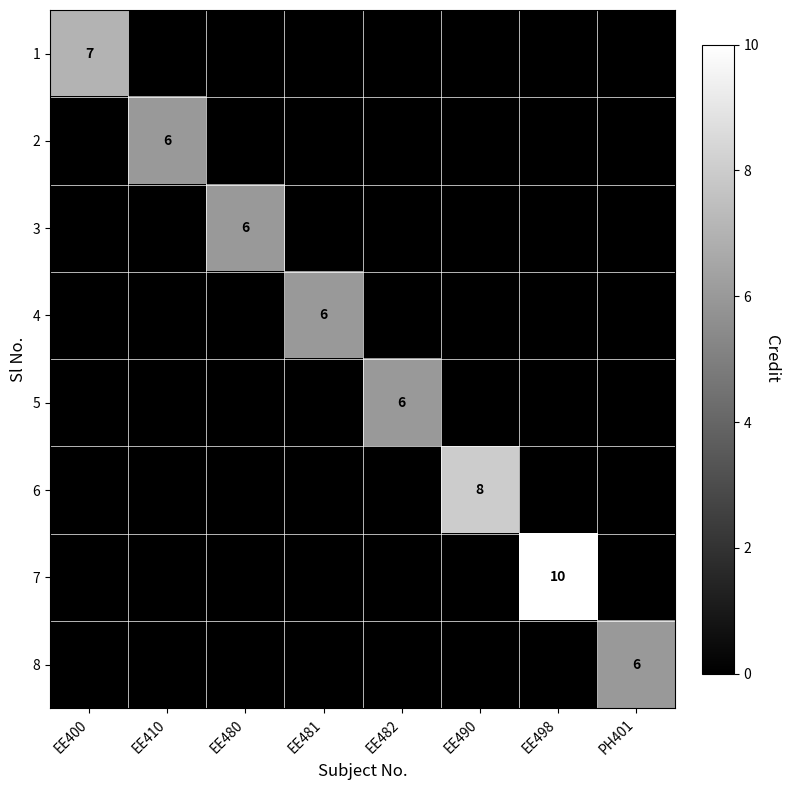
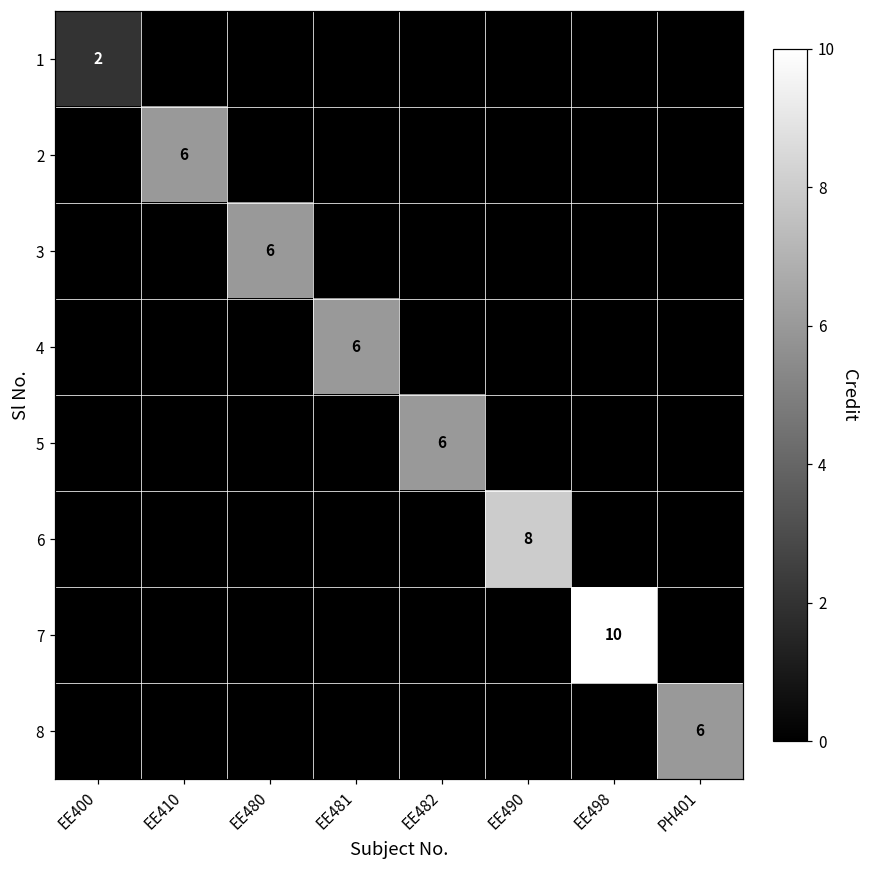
  {
    "1": {
-     "EE400": 7
+     "EE400": 2
    },
    "2": {
      "EE410": 6
    },
    "3": {
      "EE480": 6
    },
    "4": {
      "EE481": 6
    },
    "5": {
      "EE482": 6
    },
    "6": {
      "EE490": 8
    },
    "7": {
      "EE498": 10
    },
    "8": {
      "PH401": 6
    }
  }
